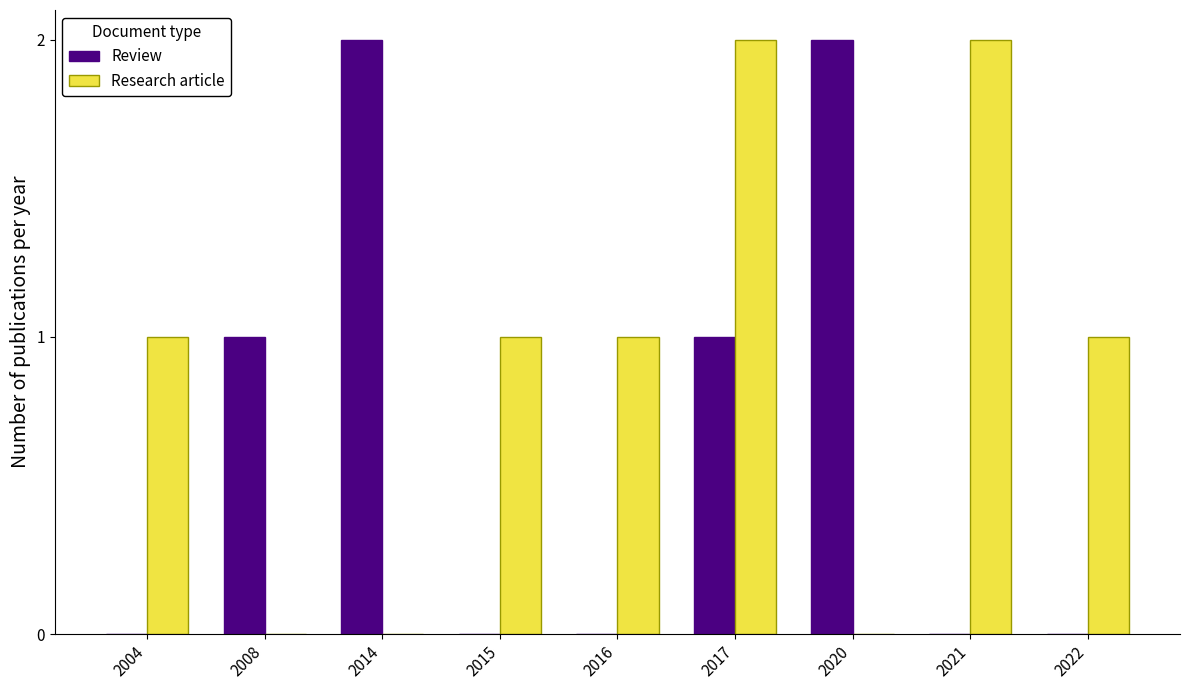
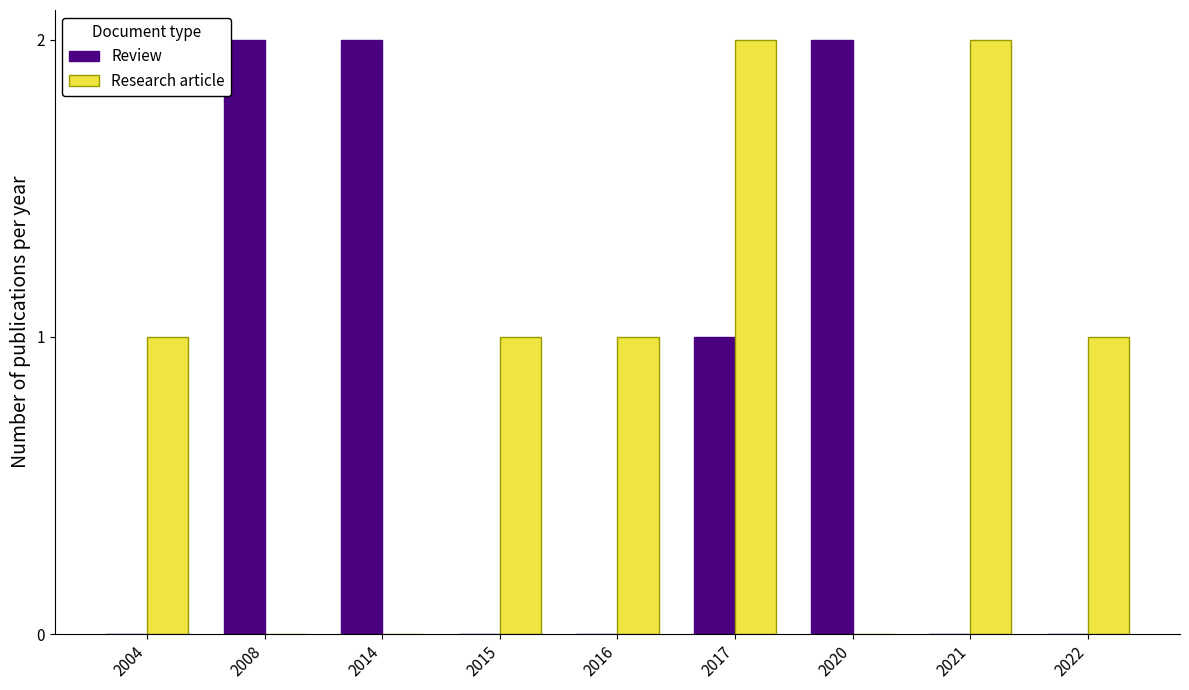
  {
    "Review": {
      "2004": 0,
-     "2008": 1,
+     "2008": 2,
      "2014": 2,
      "2015": 0,
      "2016": 0,
      "2017": 1,
      "2020": 2,
      "2021": 0,
      "2022": 0
    },
    "Research article": {
      "2004": 1,
      "2008": 0,
      "2014": 0,
      "2015": 1,
      "2016": 1,
      "2017": 2,
      "2020": 0,
      "2021": 2,
      "2022": 1
    }
  }
